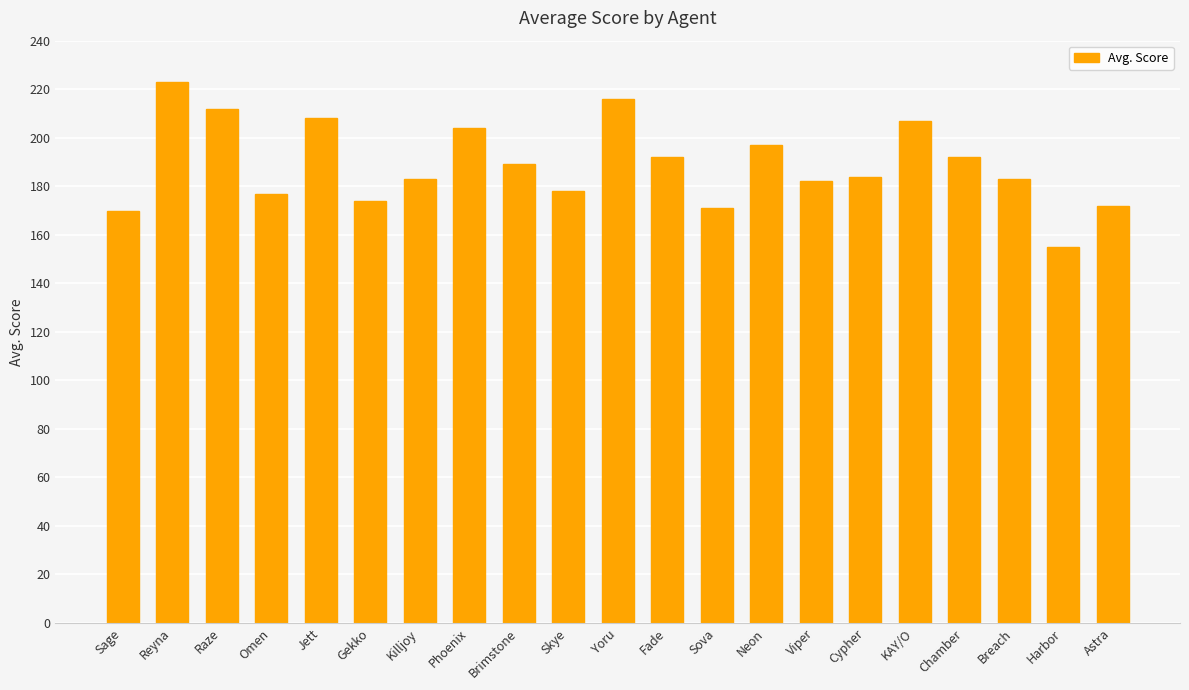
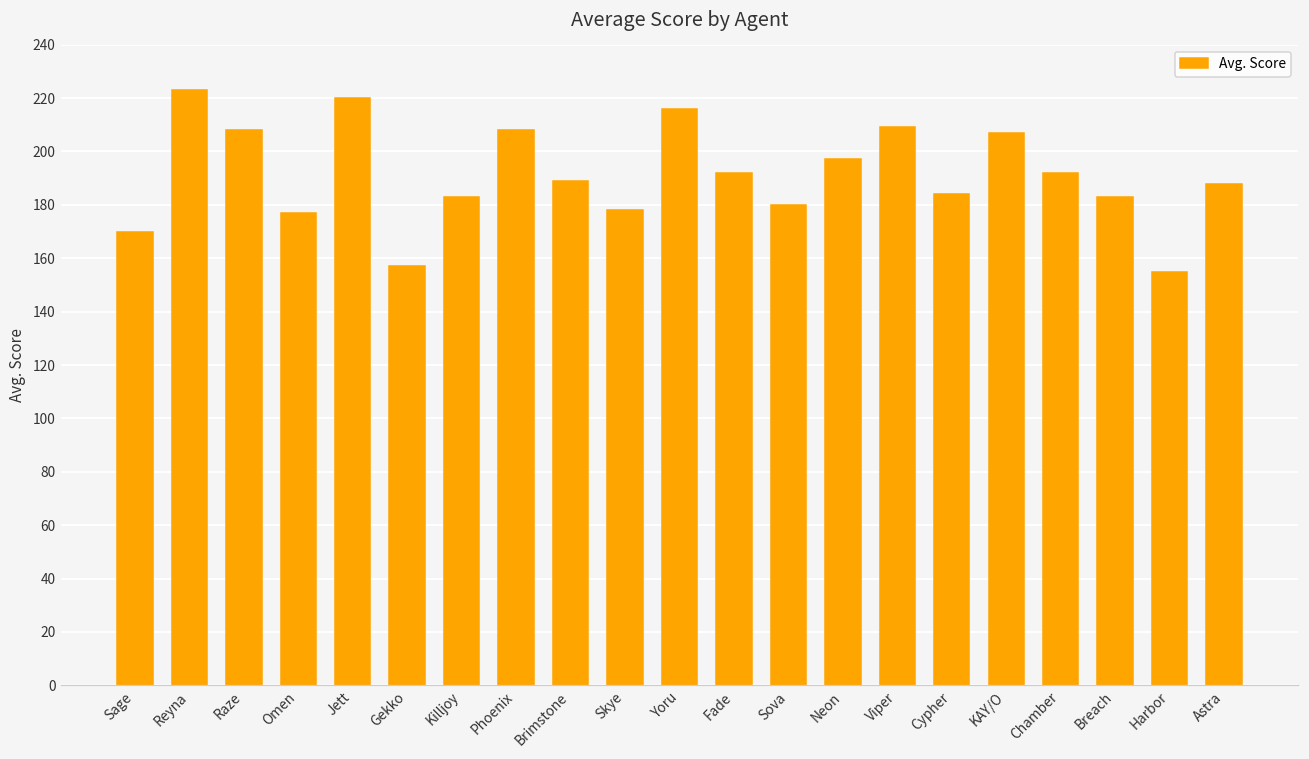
  {
    "Sage": 170,
    "Reyna": 223,
-   "Raze": 212,
+   "Raze": 208,
    "Omen": 177,
-   "Jett": 208,
-   "Gekko": 174,
+   "Jett": 220,
+   "Gekko": 157,
    "Killjoy": 183,
-   "Phoenix": 204,
+   "Phoenix": 208,
    "Brimstone": 189,
    "Skye": 178,
    "Yoru": 216,
    "Fade": 192,
-   "Sova": 171,
+   "Sova": 180,
    "Neon": 197,
-   "Viper": 182,
+   "Viper": 209,
    "Cypher": 184,
    "KAY/O": 207,
    "Chamber": 192,
    "Breach": 183,
    "Harbor": 155,
-   "Astra": 172
+   "Astra": 188
  }
